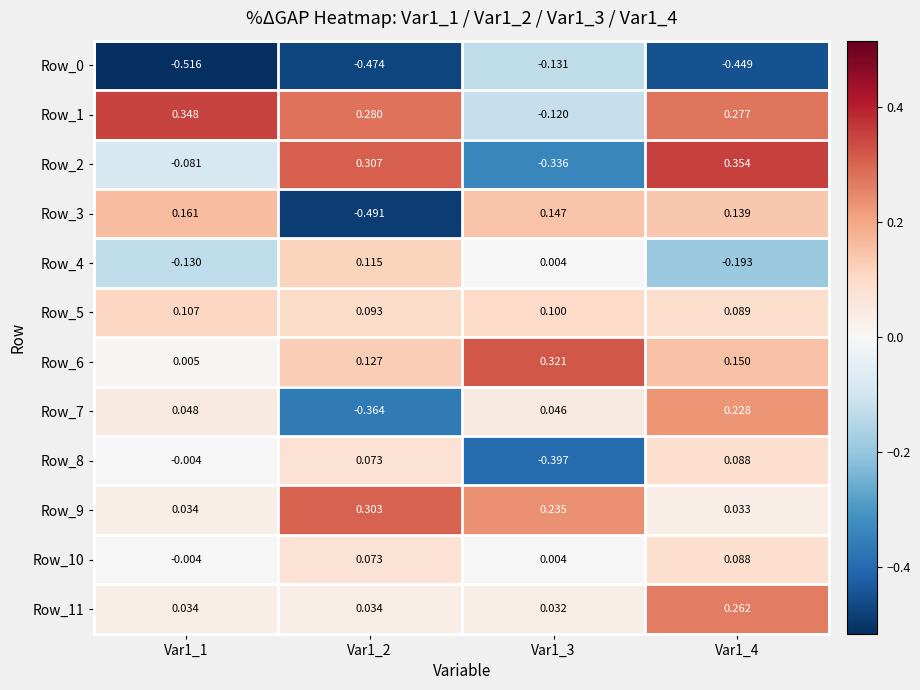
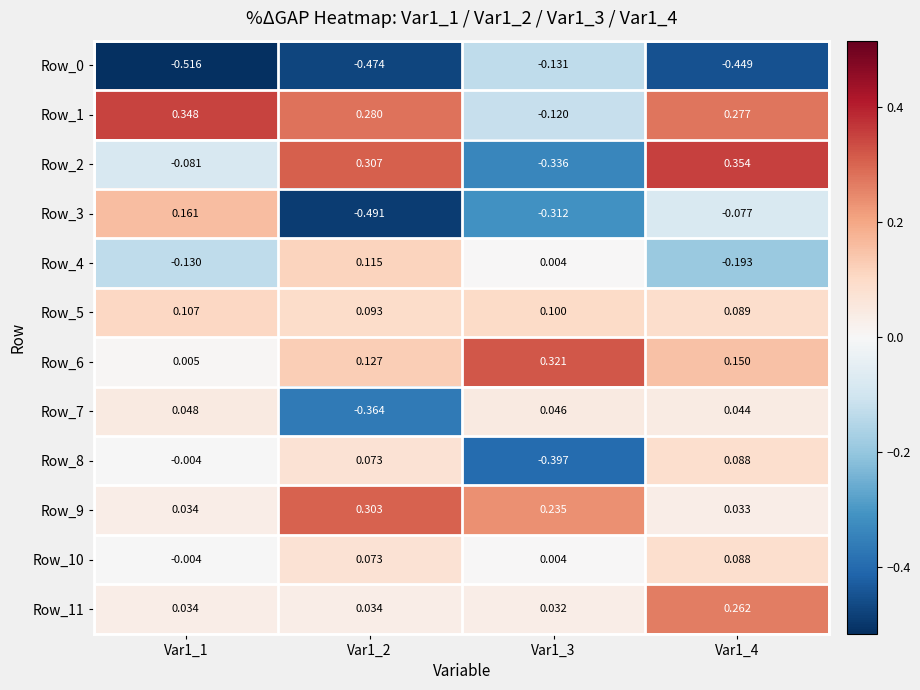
  {
    "Row_0": {
      "Var1_1": -0.516,
      "Var1_2": -0.474,
      "Var1_3": -0.131,
      "Var1_4": -0.449
    },
    "Row_1": {
      "Var1_1": 0.348,
      "Var1_2": 0.280,
      "Var1_3": -0.120,
      "Var1_4": 0.277
    },
    "Row_2": {
      "Var1_1": -0.081,
      "Var1_2": 0.307,
      "Var1_3": -0.336,
      "Var1_4": 0.354
    },
    "Row_3": {
      "Var1_1": 0.161,
      "Var1_2": -0.491,
-     "Var1_3": 0.147,
-     "Var1_4": 0.139
+     "Var1_3": -0.312,
+     "Var1_4": -0.077
    },
    "Row_4": {
      "Var1_1": -0.130,
      "Var1_2": 0.115,
      "Var1_3": 0.004,
      "Var1_4": -0.193
    },
    "Row_5": {
      "Var1_1": 0.107,
      "Var1_2": 0.093,
      "Var1_3": 0.100,
      "Var1_4": 0.089
    },
    "Row_6": {
      "Var1_1": 0.005,
      "Var1_2": 0.127,
      "Var1_3": 0.321,
      "Var1_4": 0.150
    },
    "Row_7": {
      "Var1_1": 0.048,
      "Var1_2": -0.364,
      "Var1_3": 0.046,
-     "Var1_4": 0.228
+     "Var1_4": 0.044
    },
    "Row_8": {
      "Var1_1": -0.004,
      "Var1_2": 0.073,
      "Var1_3": -0.397,
      "Var1_4": 0.088
    },
    "Row_9": {
      "Var1_1": 0.034,
      "Var1_2": 0.303,
      "Var1_3": 0.235,
      "Var1_4": 0.033
    },
    "Row_10": {
      "Var1_1": -0.004,
      "Var1_2": 0.073,
      "Var1_3": 0.004,
      "Var1_4": 0.088
    },
    "Row_11": {
      "Var1_1": 0.034,
      "Var1_2": 0.034,
      "Var1_3": 0.032,
      "Var1_4": 0.262
    }
  }
